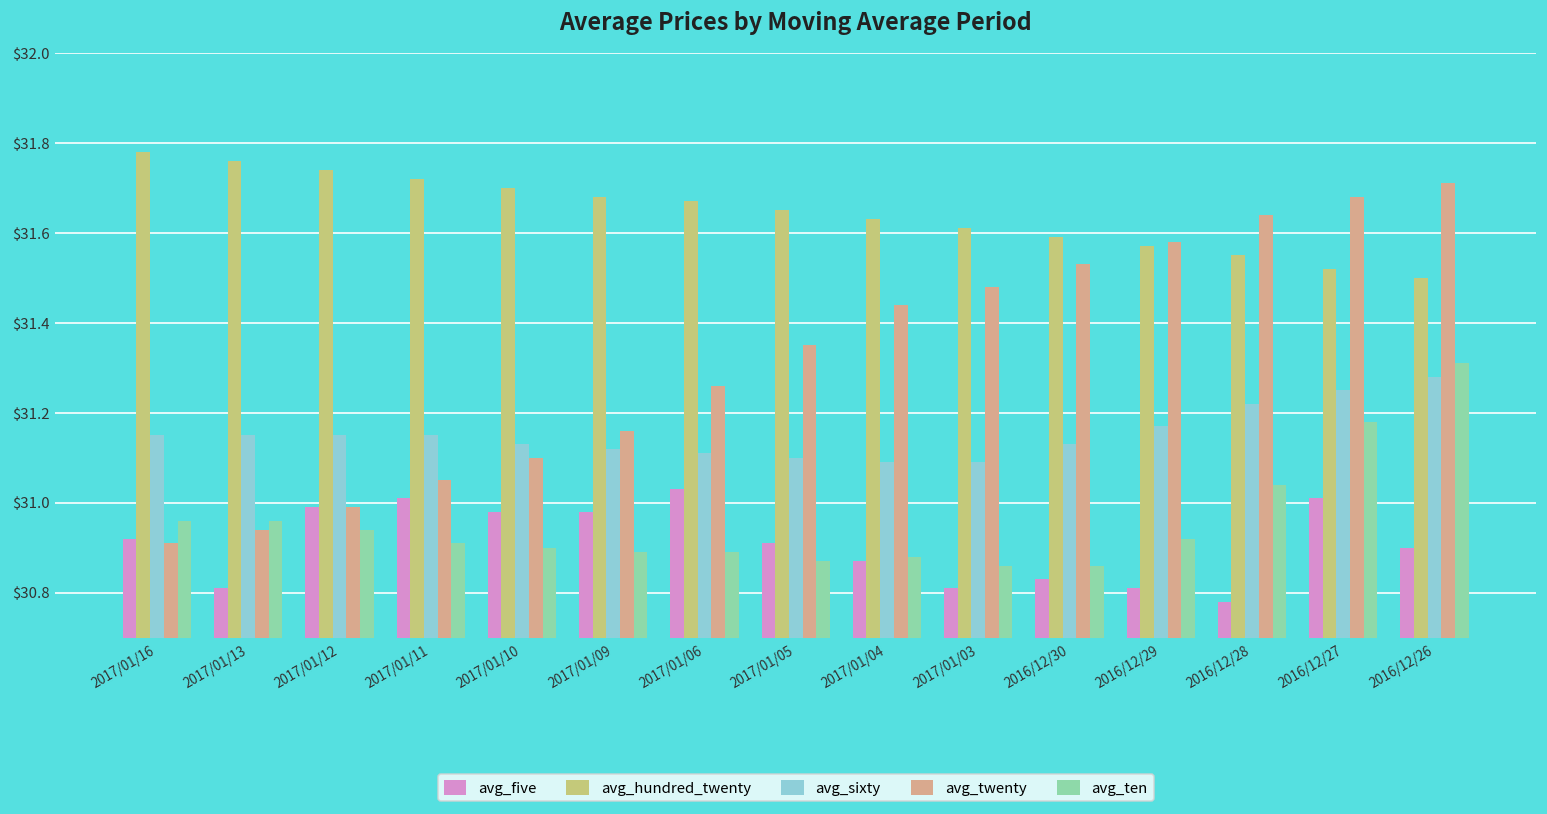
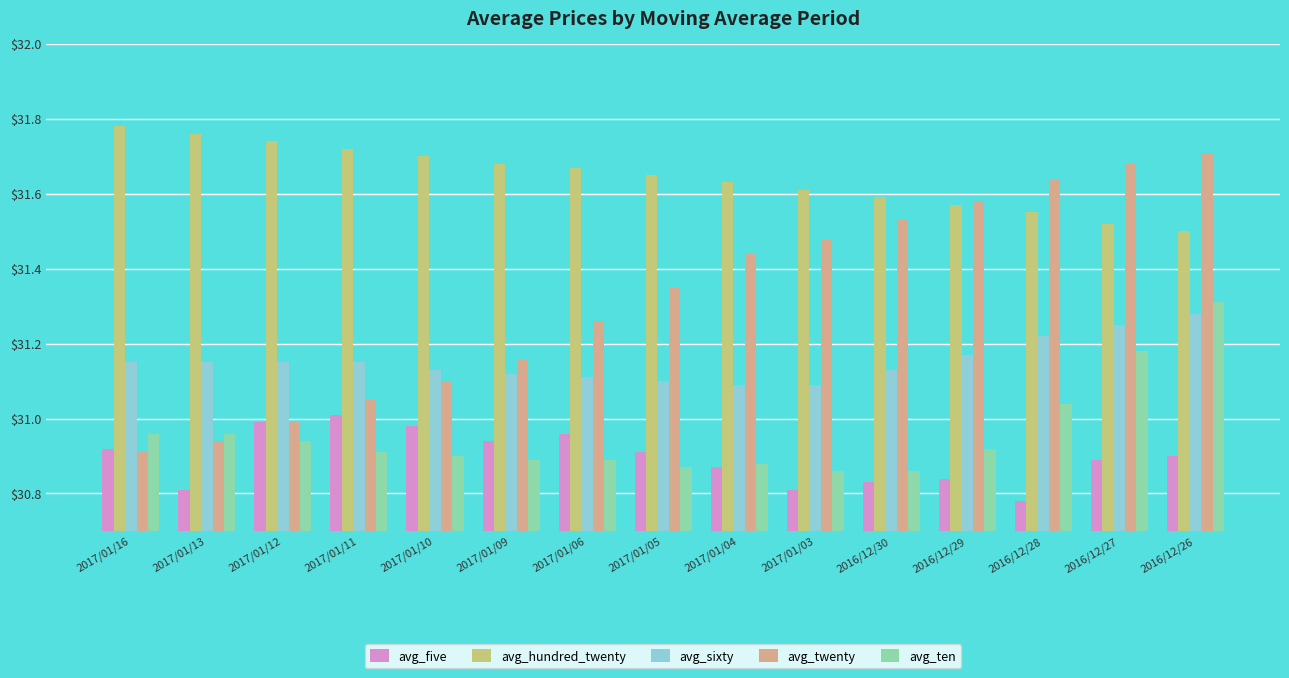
  {
    "avg_five": {
      "2017/01/16": "$30.92",
      "2017/01/13": "$30.81",
      "2017/01/12": "$30.99",
      "2017/01/11": "$31.01",
      "2017/01/10": "$30.98",
-     "2017/01/09": "$30.98",
-     "2017/01/06": "$31.03",
+     "2017/01/09": "$30.94",
+     "2017/01/06": "$30.96",
      "2017/01/05": "$30.91",
      "2017/01/04": "$30.87",
      "2017/01/03": "$30.81",
      "2016/12/30": "$30.83",
-     "2016/12/29": "$30.81",
+     "2016/12/29": "$30.84",
      "2016/12/28": "$30.78",
-     "2016/12/27": "$31.01",
+     "2016/12/27": "$30.89",
      "2016/12/26": "$30.90"
    }
  }
